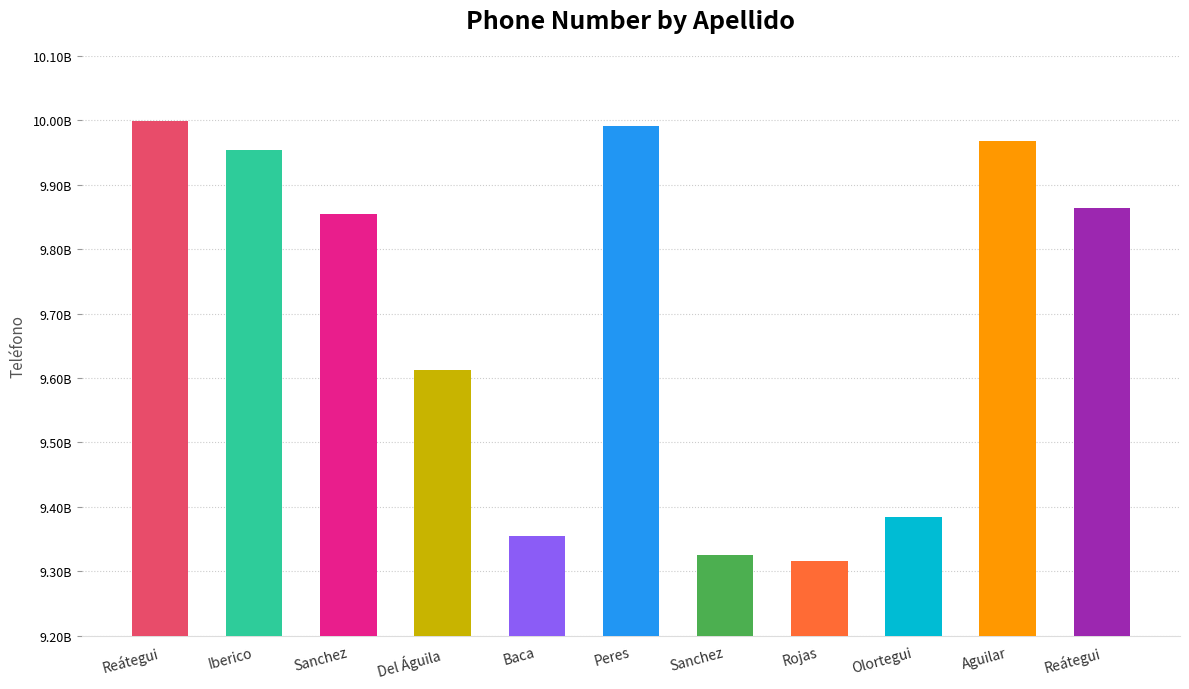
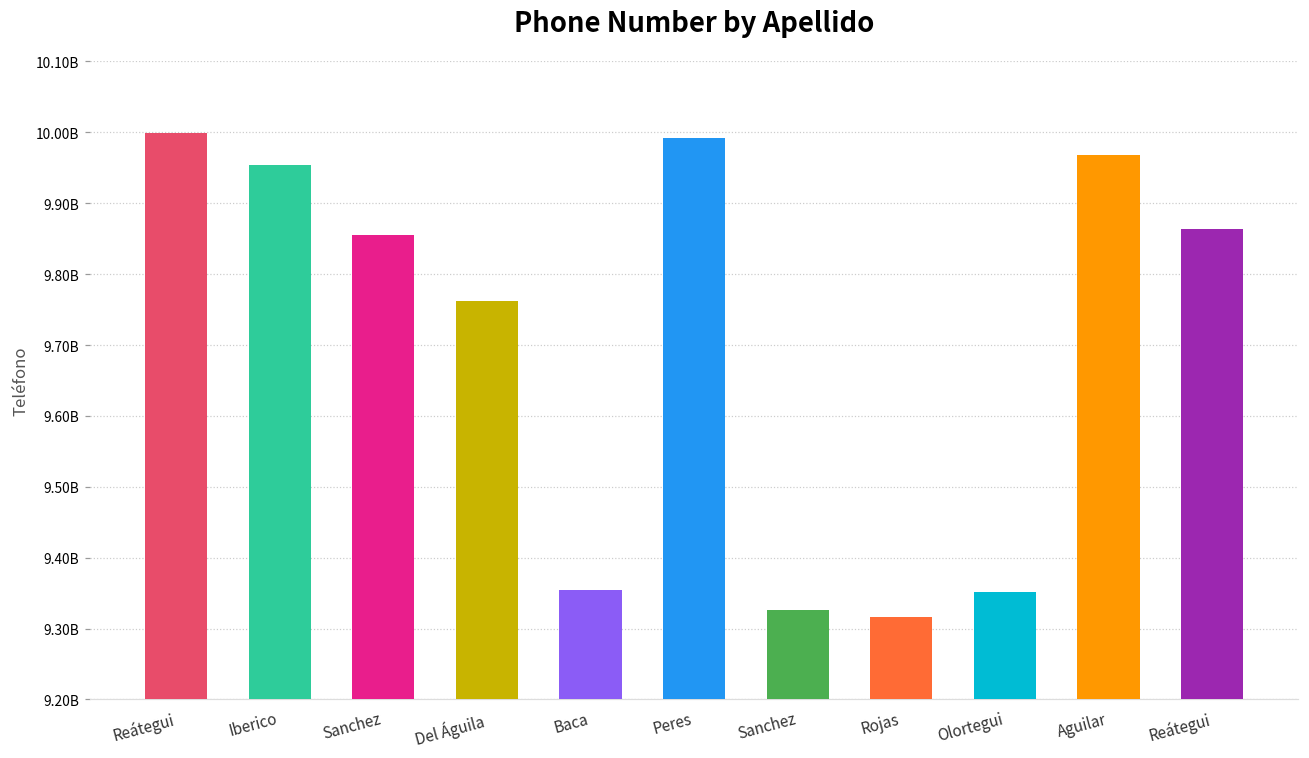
  {
    "Iberico": 9950000000,
-   "Del Águila": 9610000000,
+   "Del Águila": 9760000000,
    "Baca": 9350000000,
    "Peres": 9990000000,
    "Rojas": 9320000000,
-   "Olortegui": 9380000000,
+   "Olortegui": 9350000000,
    "Aguilar": 9970000000
  }
